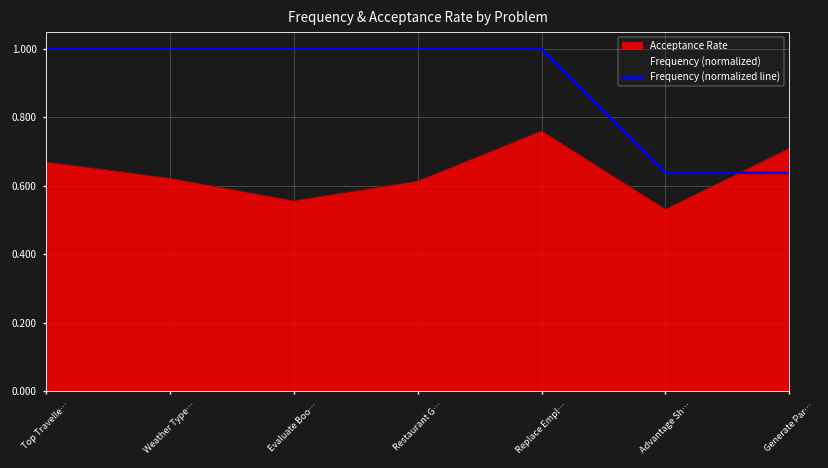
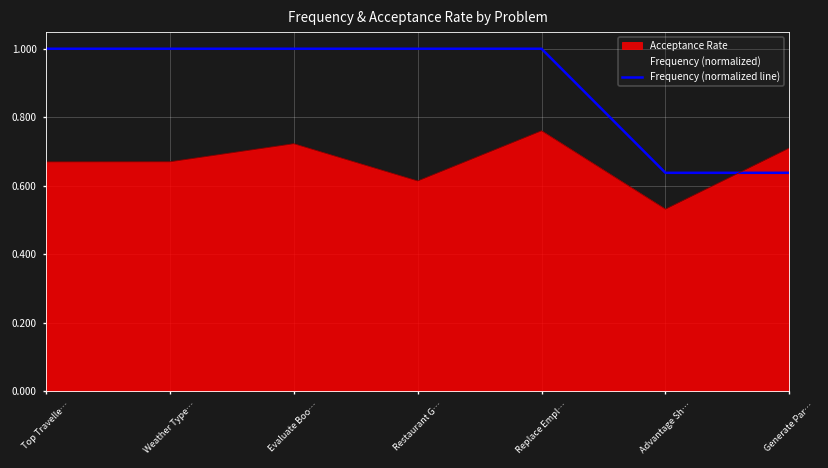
  {
    "Acceptance Rate": {
      "Top Travelle…": 0.67,
-     "Weather Type…": 0.62,
-     "Evaluate Boo…": 0.56,
+     "Weather Type…": 0.67,
+     "Evaluate Boo…": 0.72,
      "Restaurant G…": 0.61,
      "Replace Empl…": 0.76,
      "Advantage Sh…": 0.53,
      "Generate Par…": 0.71
    },
    "Frequency (normalized)": {
      "Top Travelle…": 1.00,
      "Weather Type…": 1.00,
      "Evaluate Boo…": 1.00,
      "Restaurant G…": 1.00,
      "Replace Empl…": 1.00,
      "Advantage Sh…": 0.64,
      "Generate Par…": 0.64
    }
  }
